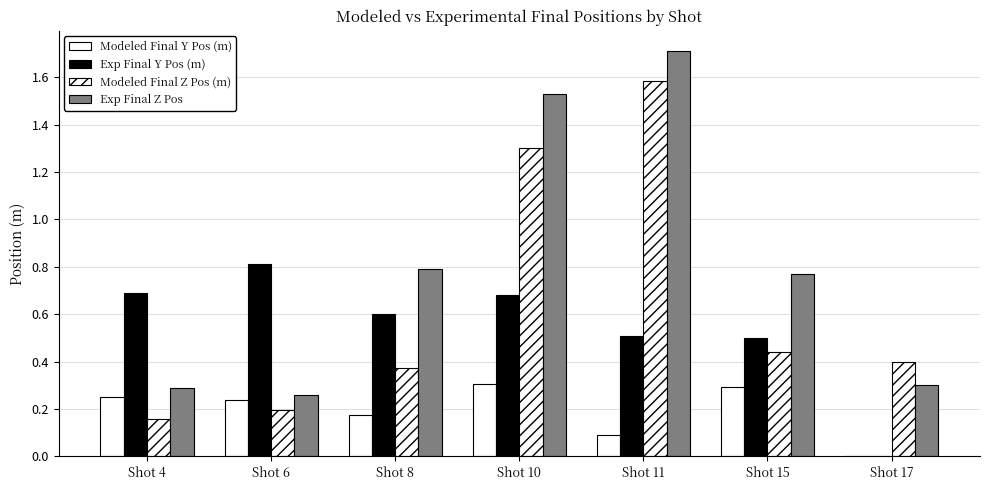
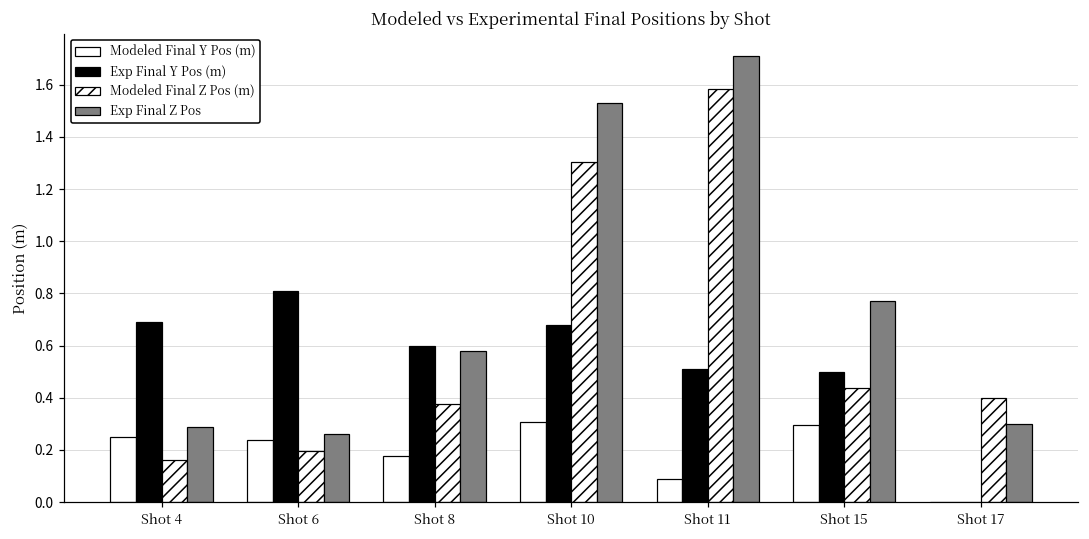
  {
    "Exp Final Y Pos (m)": {
      "Shot 4": 0.69,
      "Shot 6": 0.81,
      "Shot 8": 0.60,
      "Shot 10": 0.68,
      "Shot 11": 0.51,
      "Shot 15": 0.50,
      "Shot 17": 0.00
    },
    "Exp Final Z Pos": {
      "Shot 4": 0.29,
      "Shot 6": 0.26,
-     "Shot 8": 0.79,
+     "Shot 8": 0.58,
      "Shot 10": 1.53,
      "Shot 11": 1.71,
      "Shot 15": 0.77,
      "Shot 17": 0.30
    }
  }
